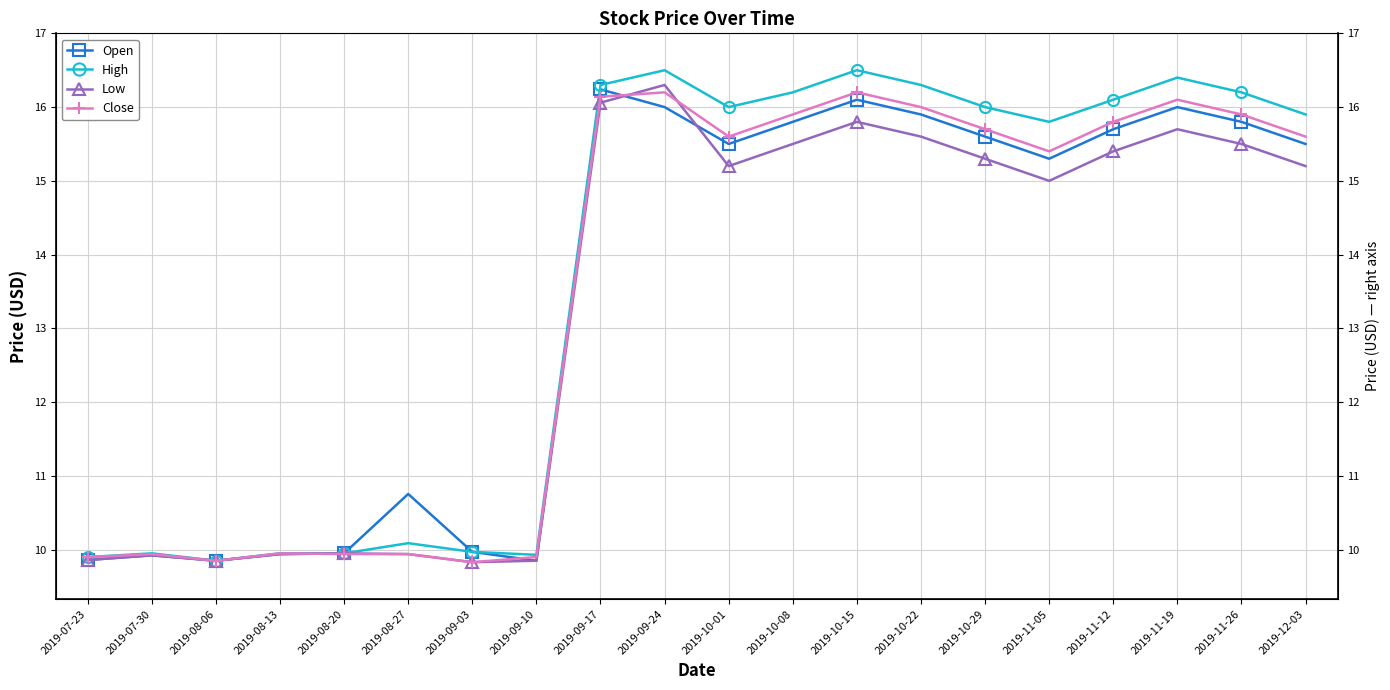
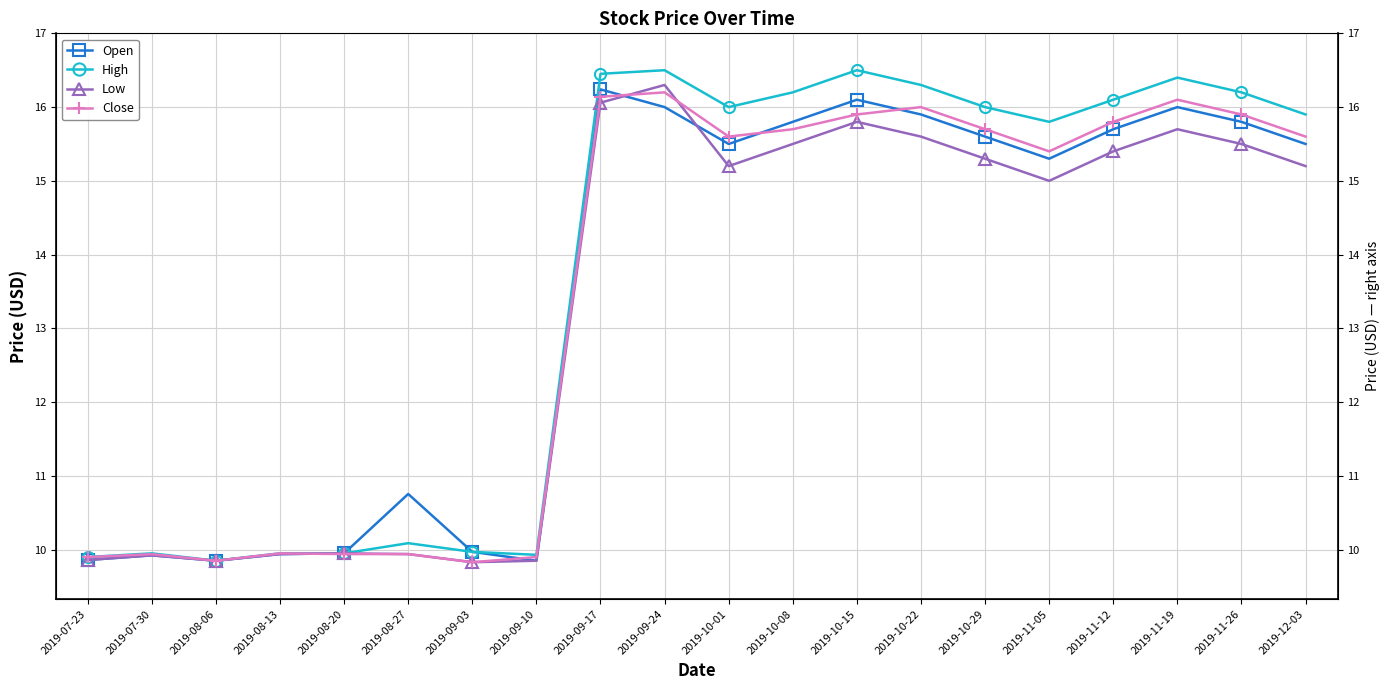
  {
    "Open": {
      "2019-08-27": 10.8,
      "2019-09-17": 16.2,
      "2019-09-24": 16.0,
      "2019-10-01": 15.5,
      "2019-10-08": 15.8,
      "2019-10-15": 16.1,
      "2019-10-22": 15.9,
      "2019-10-29": 15.6,
      "2019-11-05": 15.3,
      "2019-11-12": 15.7,
      "2019-11-19": 16.0,
      "2019-11-26": 15.8,
      "2019-12-03": 15.5
    },
    "High": {
      "2019-08-27": 10.1,
-     "2019-09-17": 16.3,
+     "2019-09-17": 16.5,
      "2019-09-24": 16.5,
      "2019-10-01": 16.0,
      "2019-10-08": 16.2,
      "2019-10-15": 16.5,
      "2019-10-22": 16.3,
      "2019-10-29": 16.0,
      "2019-11-05": 15.8,
      "2019-11-12": 16.1,
      "2019-11-19": 16.4,
      "2019-11-26": 16.2,
      "2019-12-03": 15.9
    },
    "Low": {
      "2019-09-17": 16.1,
      "2019-09-24": 16.3,
      "2019-10-01": 15.2,
      "2019-10-08": 15.5,
      "2019-10-15": 15.8,
      "2019-10-22": 15.6,
      "2019-10-29": 15.3,
      "2019-11-05": 15.0,
      "2019-11-12": 15.4,
      "2019-11-19": 15.7,
      "2019-11-26": 15.5,
      "2019-12-03": 15.2
    },
    "Close": {
      "2019-09-17": 16.1,
      "2019-09-24": 16.2,
      "2019-10-01": 15.6,
-     "2019-10-08": 15.9,
-     "2019-10-15": 16.2,
+     "2019-10-08": 15.7,
+     "2019-10-15": 15.9,
      "2019-10-22": 16.0,
      "2019-10-29": 15.7,
      "2019-11-05": 15.4,
      "2019-11-12": 15.8,
      "2019-11-19": 16.1,
      "2019-11-26": 15.9,
      "2019-12-03": 15.6
    }
  }
